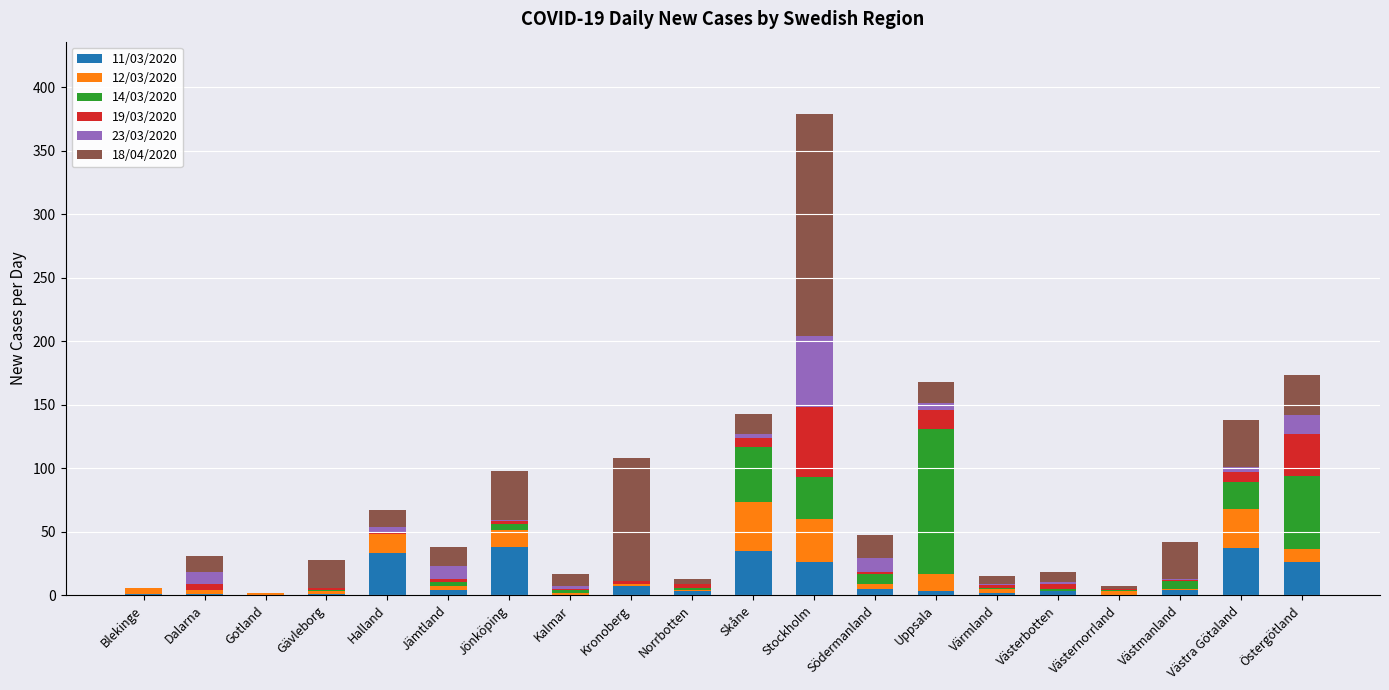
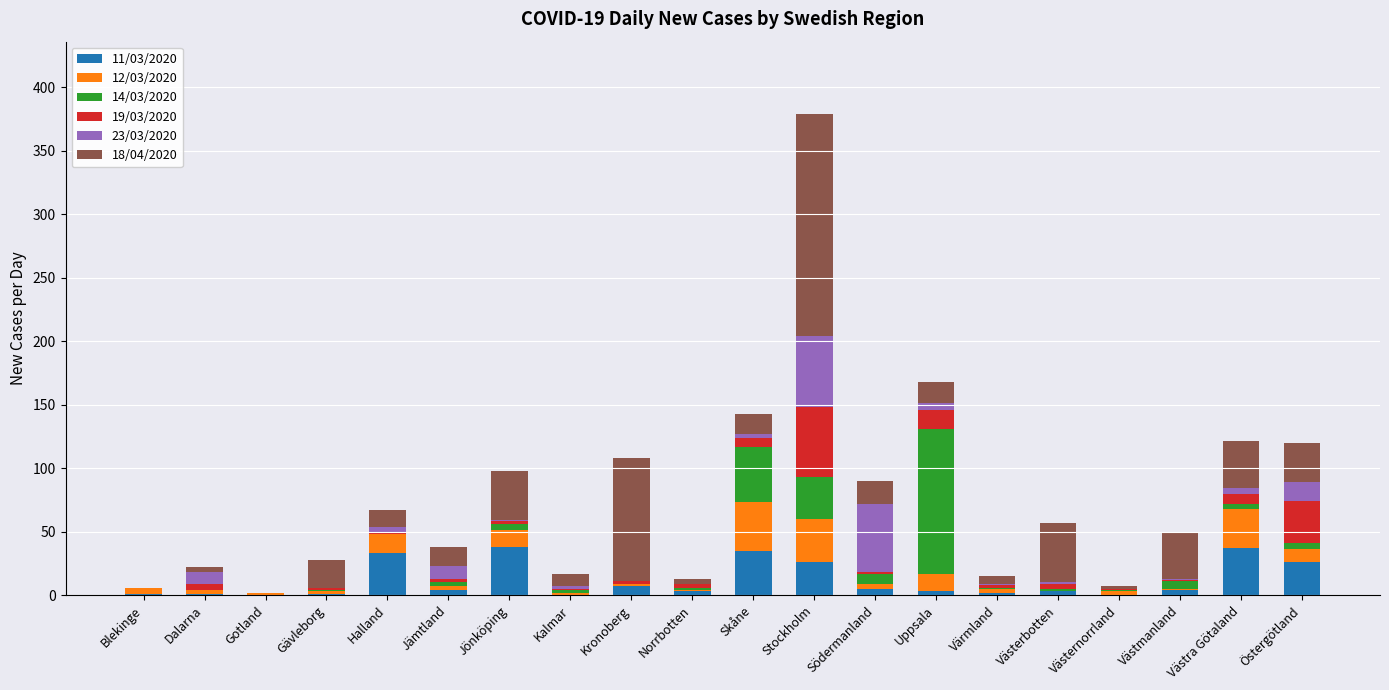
  {
    "11/03/2020": {
      "Gotland": 0,
      "Halland": 33,
      "Jämtland": 4,
      "Jönköping": 38,
      "Kalmar": 0,
      "Kronoberg": 7,
      "Norrbotten": 3,
      "Skåne": 35,
      "Stockholm": 26,
      "Södermanland": 5,
      "Uppsala": 3,
      "Värmland": 2,
      "Västerbotten": 3,
      "Västernorrland": 0,
      "Västmanland": 4,
      "Västra Götaland": 37,
      "Östergötland": 26
    },
    "12/03/2020": {
      "Blekinge": 5,
      "Dalarna": 3,
      "Gotland": 2,
      "Gävleborg": 2,
      "Halland": 15,
      "Jämtland": 3,
      "Jönköping": 13,
      "Kalmar": 2,
      "Kronoberg": 2,
      "Skåne": 38,
      "Stockholm": 34,
      "Södermanland": 4,
      "Uppsala": 14,
      "Värmland": 3,
      "Västerbotten": 0,
      "Västernorrland": 3,
      "Västra Götaland": 31,
      "Östergötland": 10
    },
    "14/03/2020": {
      "Blekinge": 0,
      "Dalarna": 0,
      "Gotland": 0,
      "Halland": 0,
      "Jämtland": 3,
      "Jönköping": 5,
      "Kalmar": 2,
      "Kronoberg": 0,
      "Norrbotten": 2,
      "Skåne": 44,
      "Stockholm": 33,
      "Södermanland": 8,
      "Uppsala": 114,
      "Västerbotten": 2,
      "Västmanland": 6,
-     "Västra Götaland": 21,
-     "Östergötland": 58
+     "Västra Götaland": 4,
+     "Östergötland": 5
    },
    "19/03/2020": {
      "Blekinge": 0,
      "Dalarna": 5,
      "Gotland": 0,
      "Gävleborg": 2,
      "Jämtland": 3,
      "Jönköping": 2,
      "Kronoberg": 2,
      "Norrbotten": 3,
      "Skåne": 7,
      "Stockholm": 55,
      "Uppsala": 15,
      "Värmland": 2,
      "Västerbotten": 4,
      "Västra Götaland": 8,
      "Östergötland": 33
    },
    "23/03/2020": {
      "Blekinge": 0,
      "Dalarna": 9,
      "Gotland": 0,
      "Gävleborg": 0,
      "Halland": 5,
      "Jämtland": 10,
      "Kalmar": 2,
      "Kronoberg": 0,
      "Norrbotten": 0,
      "Skåne": 3,
      "Stockholm": 56,
-     "Södermanland": 11,
+     "Södermanland": 54,
      "Uppsala": 5,
      "Västernorrland": 0,
      "Västra Götaland": 4,
      "Östergötland": 15
    },
    "18/04/2020": {
      "Blekinge": 0,
-     "Dalarna": 13,
+     "Dalarna": 4,
      "Gotland": 0,
      "Gävleborg": 22,
      "Halland": 13,
      "Jämtland": 15,
      "Jönköping": 39,
      "Kalmar": 10,
      "Kronoberg": 97,
      "Norrbotten": 4,
      "Skåne": 16,
      "Stockholm": 175,
      "Södermanland": 18,
      "Uppsala": 17,
      "Värmland": 6,
-     "Västerbotten": 8,
+     "Västerbotten": 47,
      "Västernorrland": 2,
-     "Västmanland": 29,
+     "Västmanland": 37,
      "Västra Götaland": 37,
      "Östergötland": 31
    }
  }
